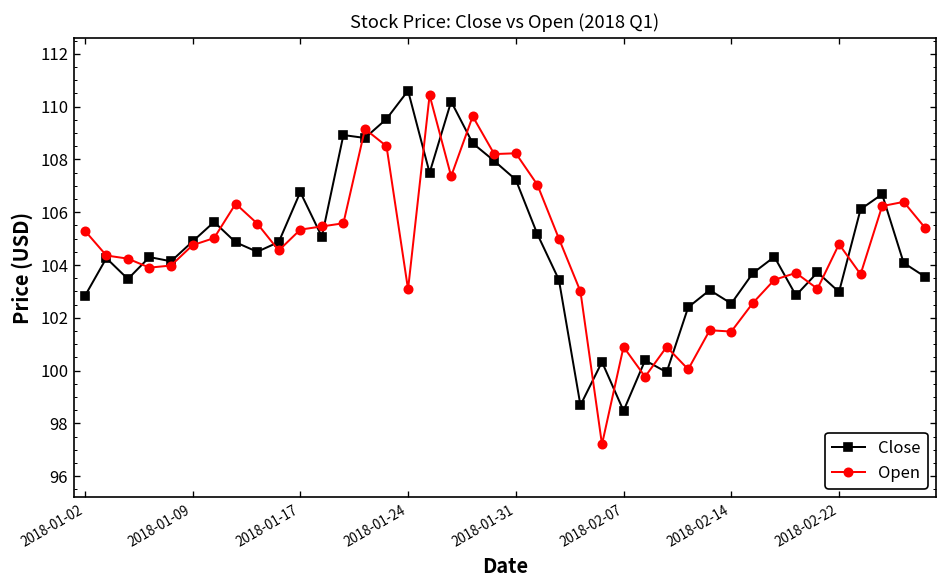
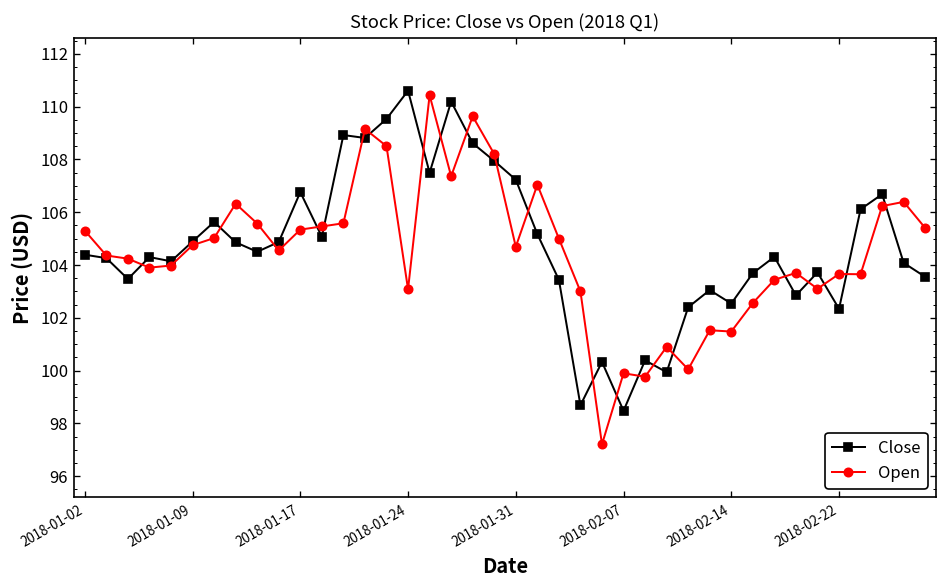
  {
    "Close": {
-     "2018-01-02": 102.8,
+     "2018-01-02": 104.4,
      "2018-01-09": 104.9,
      "2018-01-17": 106.8,
      "2018-01-24": 110.6,
      "2018-01-31": 107.2,
      "2018-02-07": 98.5,
      "2018-02-14": 102.5,
-     "2018-02-22": 103.0
+     "2018-02-22": 102.3
    },
    "Open": {
      "2018-01-02": 105.3,
      "2018-01-09": 104.8,
      "2018-01-17": 105.3,
      "2018-01-24": 103.1,
-     "2018-01-31": 108.2,
-     "2018-02-07": 100.9,
+     "2018-01-31": 104.7,
+     "2018-02-07": 99.9,
      "2018-02-14": 101.5,
-     "2018-02-22": 104.8
+     "2018-02-22": 103.7
    }
  }
